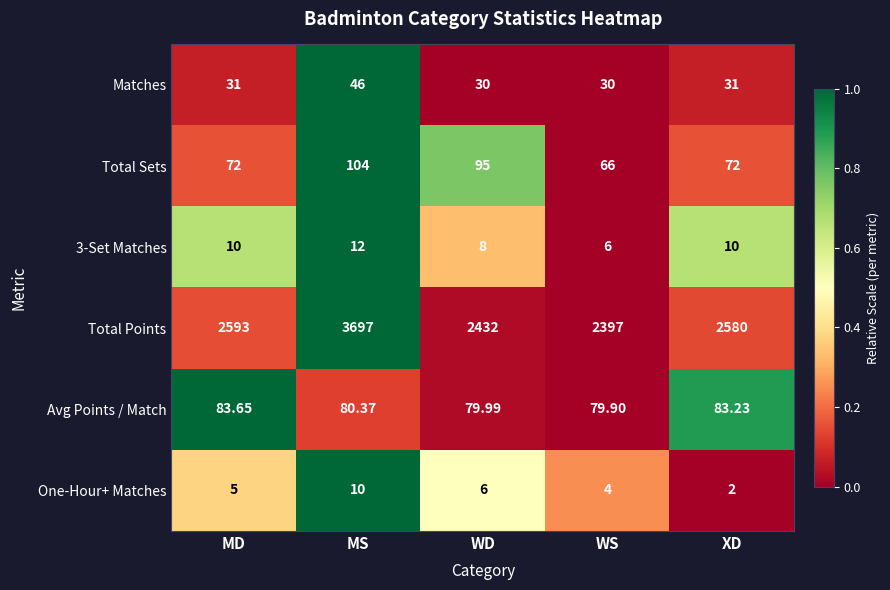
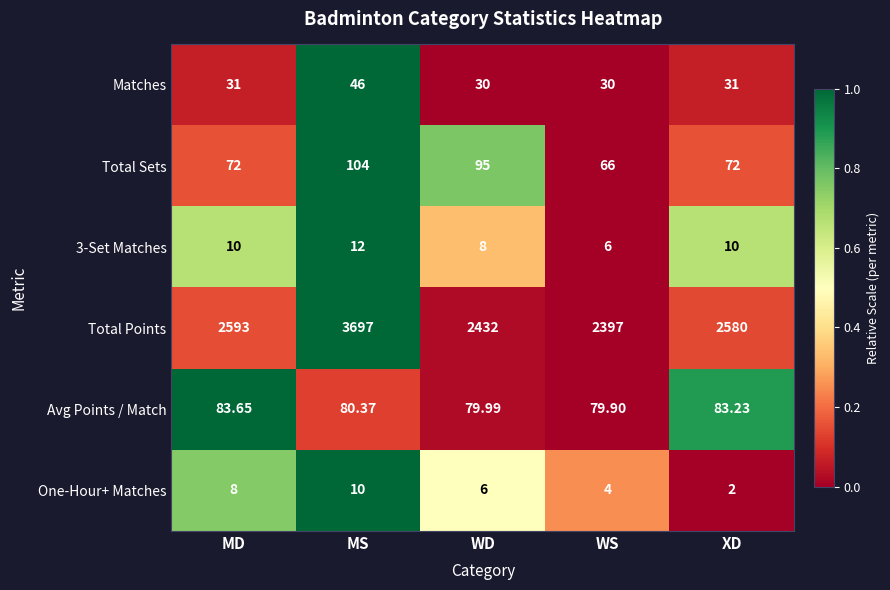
  {
    "Matches": {
      "MD": 31,
      "MS": 46,
      "WD": 30,
      "WS": 30,
      "XD": 31
    },
    "Total Sets": {
      "MD": 72,
      "MS": 104,
      "WD": 95,
      "WS": 66,
      "XD": 72
    },
    "3-Set Matches": {
      "MD": 10,
      "MS": 12,
      "WD": 8,
      "WS": 6,
      "XD": 10
    },
    "Total Points": {
      "MD": 2593,
      "MS": 3697,
      "WD": 2432,
      "WS": 2397,
      "XD": 2580
    },
    "Avg Points / Match": {
      "MD": 83.65,
      "MS": 80.37,
      "WD": 79.99,
      "WS": 79.90,
      "XD": 83.23
    },
    "One-Hour+ Matches": {
-     "MD": 5,
+     "MD": 8,
      "MS": 10,
      "WD": 6,
      "WS": 4,
      "XD": 2
    }
  }
